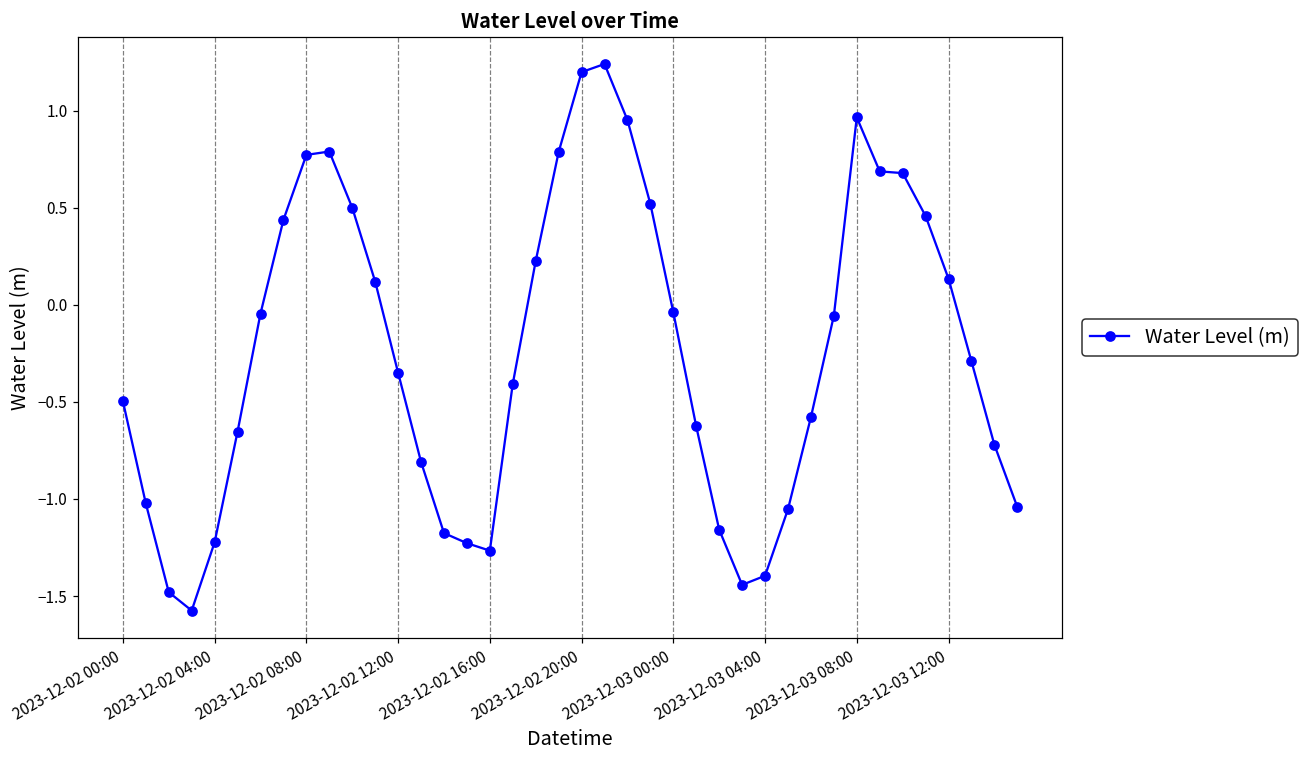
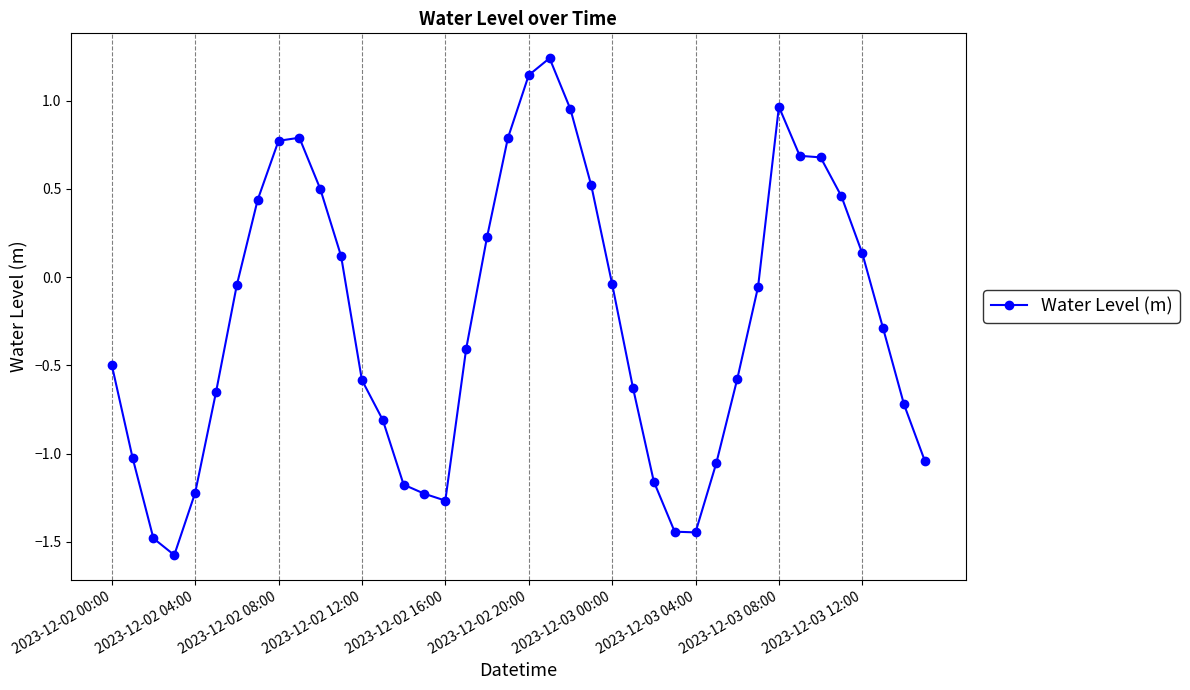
  {
    "2023-12-02 00:00": -0.50,
    "2023-12-02 04:00": -1.22,
    "2023-12-02 08:00": 0.77,
-   "2023-12-02 12:00": -0.35,
+   "2023-12-02 12:00": -0.58,
    "2023-12-02 16:00": -1.27,
-   "2023-12-02 20:00": 1.20,
+   "2023-12-02 20:00": 1.14,
    "2023-12-03 00:00": -0.04,
-   "2023-12-03 04:00": -1.40,
+   "2023-12-03 04:00": -1.45,
    "2023-12-03 08:00": 0.97,
    "2023-12-03 12:00": 0.13
  }
